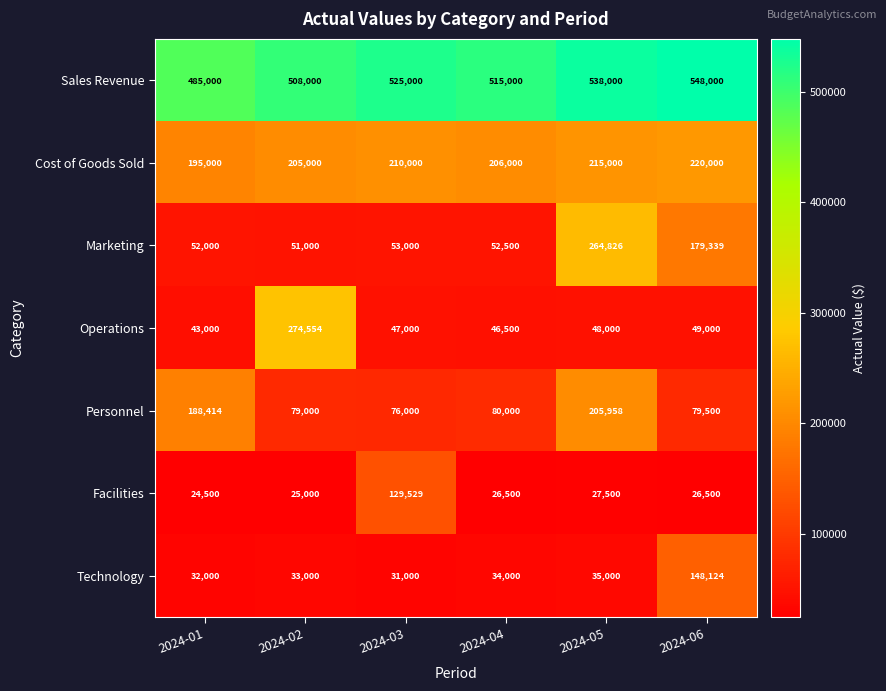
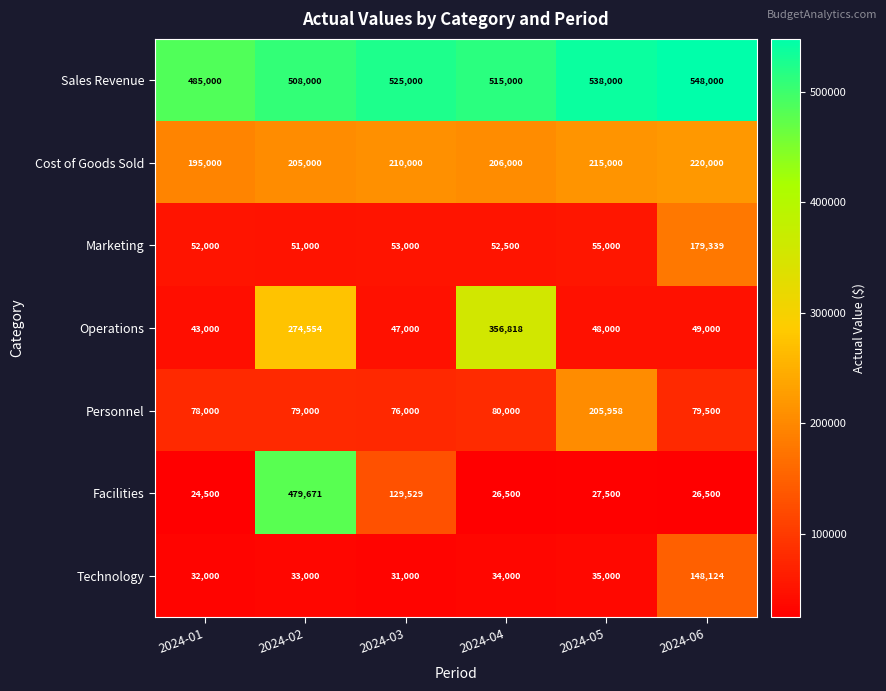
  {
    "Sales Revenue": {
      "2024-01": "485,000",
      "2024-02": "508,000",
      "2024-03": "525,000",
      "2024-04": "515,000",
      "2024-05": "538,000",
      "2024-06": "548,000"
    },
    "Cost of Goods Sold": {
      "2024-01": "195,000",
      "2024-02": "205,000",
      "2024-03": "210,000",
      "2024-04": "206,000",
      "2024-05": "215,000",
      "2024-06": "220,000"
    },
    "Marketing": {
      "2024-01": "52,000",
      "2024-02": "51,000",
      "2024-03": "53,000",
      "2024-04": "52,500",
-     "2024-05": "264,826",
+     "2024-05": "55,000",
      "2024-06": "179,339"
    },
    "Operations": {
      "2024-01": "43,000",
      "2024-02": "274,554",
      "2024-03": "47,000",
-     "2024-04": "46,500",
+     "2024-04": "356,818",
      "2024-05": "48,000",
      "2024-06": "49,000"
    },
    "Personnel": {
-     "2024-01": "188,414",
+     "2024-01": "78,000",
      "2024-02": "79,000",
      "2024-03": "76,000",
      "2024-04": "80,000",
      "2024-05": "205,958",
      "2024-06": "79,500"
    },
    "Facilities": {
      "2024-01": "24,500",
-     "2024-02": "25,000",
+     "2024-02": "479,671",
      "2024-03": "129,529",
      "2024-04": "26,500",
      "2024-05": "27,500",
      "2024-06": "26,500"
    },
    "Technology": {
      "2024-01": "32,000",
      "2024-02": "33,000",
      "2024-03": "31,000",
      "2024-04": "34,000",
      "2024-05": "35,000",
      "2024-06": "148,124"
    }
  }
